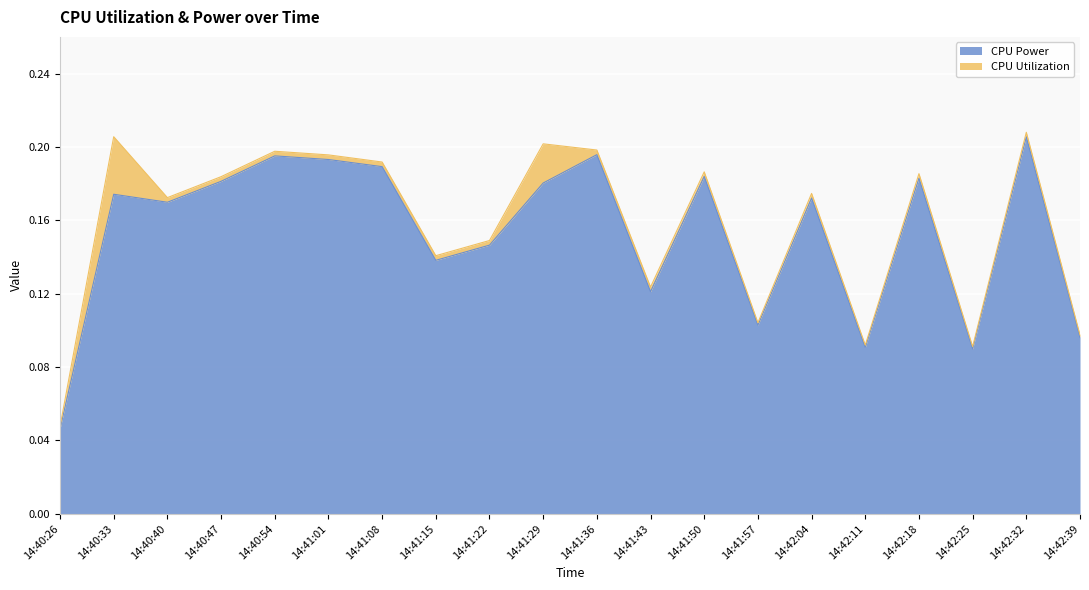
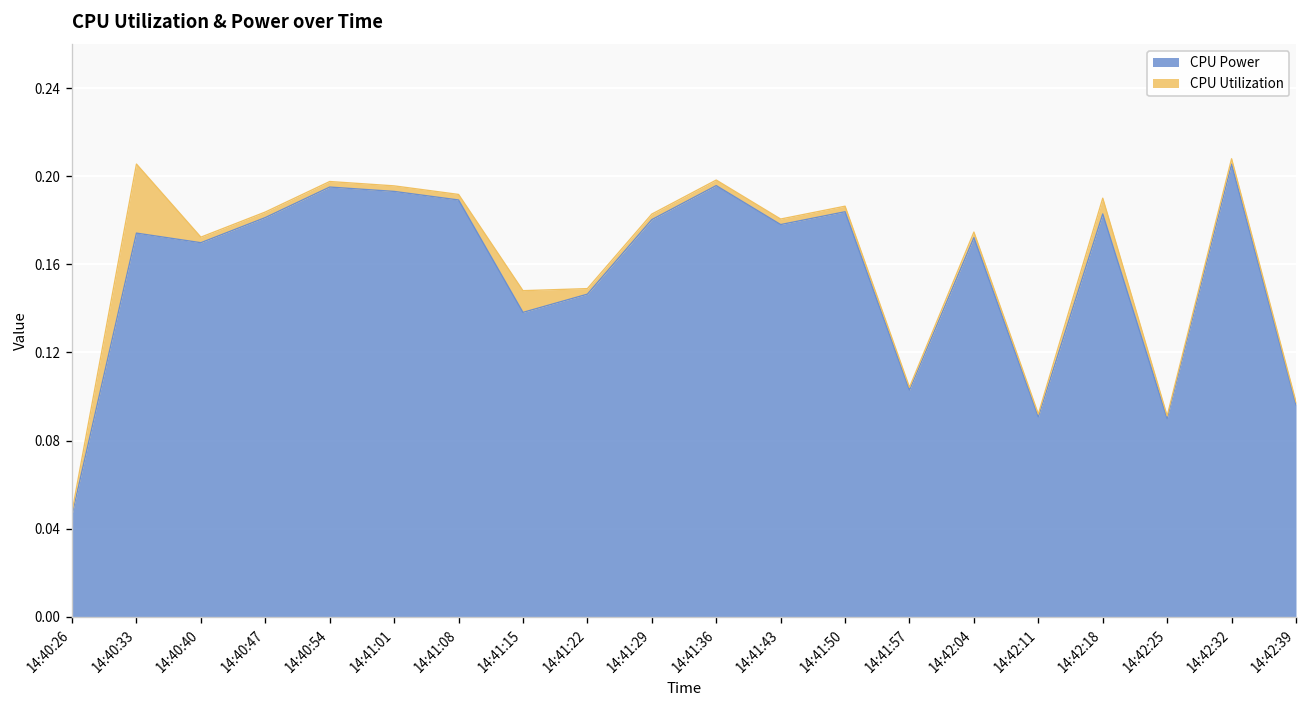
  {
    "CPU Power": {
      "14:40:33": 0.174,
      "14:40:40": 0.170,
      "14:40:47": 0.181,
      "14:40:54": 0.195,
      "14:41:01": 0.193,
      "14:41:08": 0.189,
      "14:41:15": 0.138,
      "14:41:22": 0.146,
      "14:41:29": 0.180,
      "14:41:36": 0.196,
-     "14:41:43": 0.121,
+     "14:41:43": 0.178,
      "14:41:50": 0.184,
      "14:42:04": 0.172,
      "14:42:18": 0.183,
      "14:42:32": 0.205
    },
    "CPU Utilization": {
      "14:40:33": 0.031,
      "14:40:40": 0.003,
      "14:40:47": 0.003,
      "14:40:54": 0.003,
      "14:41:01": 0.003,
      "14:41:08": 0.003,
-     "14:41:15": 0.003,
+     "14:41:15": 0.010,
      "14:41:22": 0.003,
-     "14:41:29": 0.021,
+     "14:41:29": 0.003,
      "14:41:36": 0.003,
      "14:41:43": 0.003,
      "14:41:50": 0.003,
      "14:42:04": 0.003,
-     "14:42:18": 0.003,
+     "14:42:18": 0.007,
      "14:42:32": 0.003
    }
  }
